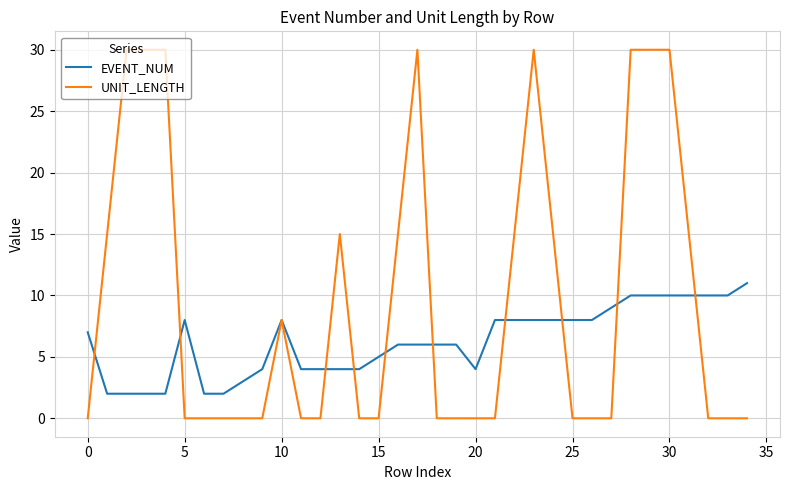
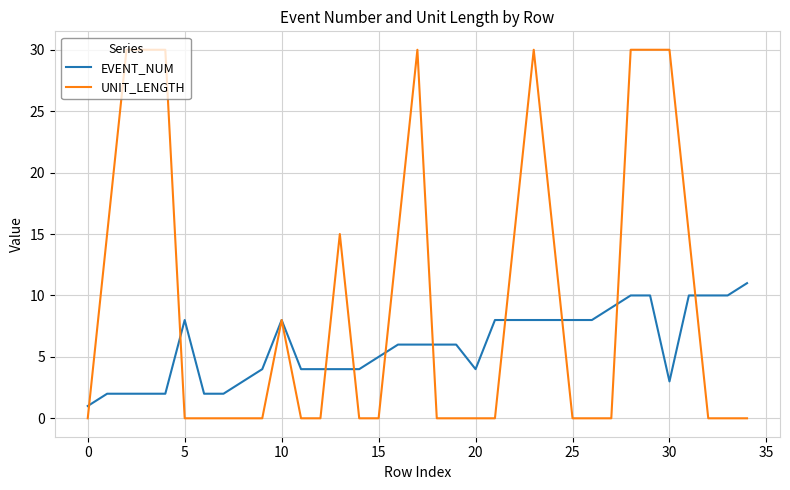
  {
    "EVENT_NUM": {
-     "0": 7,
+     "0": 1,
      "5": 8,
      "15": 5,
      "20": 4,
      "25": 8,
-     "30": 10
+     "30": 3
    },
    "UNIT_LENGTH": {
      "0": 0,
      "5": 0,
      "15": 0,
      "20": 0,
      "25": 0,
      "30": 30
    }
  }
